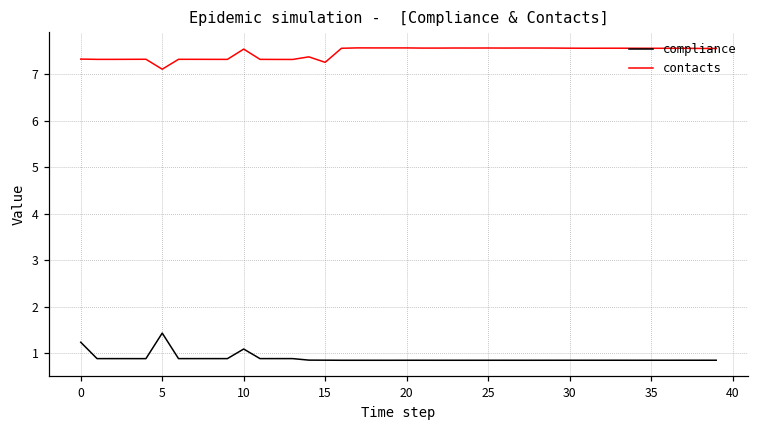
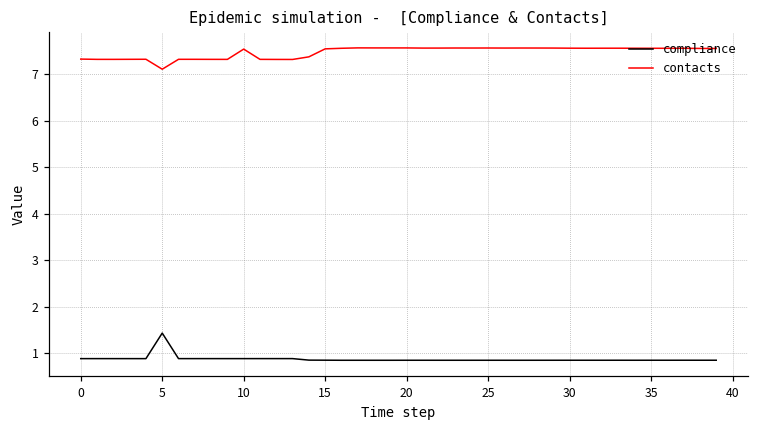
  {
    "compliance": {
-     "0": 1.2,
+     "0": 0.9,
      "5": 1.4,
-     "10": 1.1,
+     "10": 0.9,
      "15": 0.8,
      "20": 0.8,
      "25": 0.8,
      "30": 0.8,
      "35": 0.8
    },
    "contacts": {
      "0": 7.3,
      "5": 7.1,
      "10": 7.5,
-     "15": 7.3,
+     "15": 7.5,
      "20": 7.6,
      "25": 7.6,
      "30": 7.6,
      "35": 7.6
    }
  }
